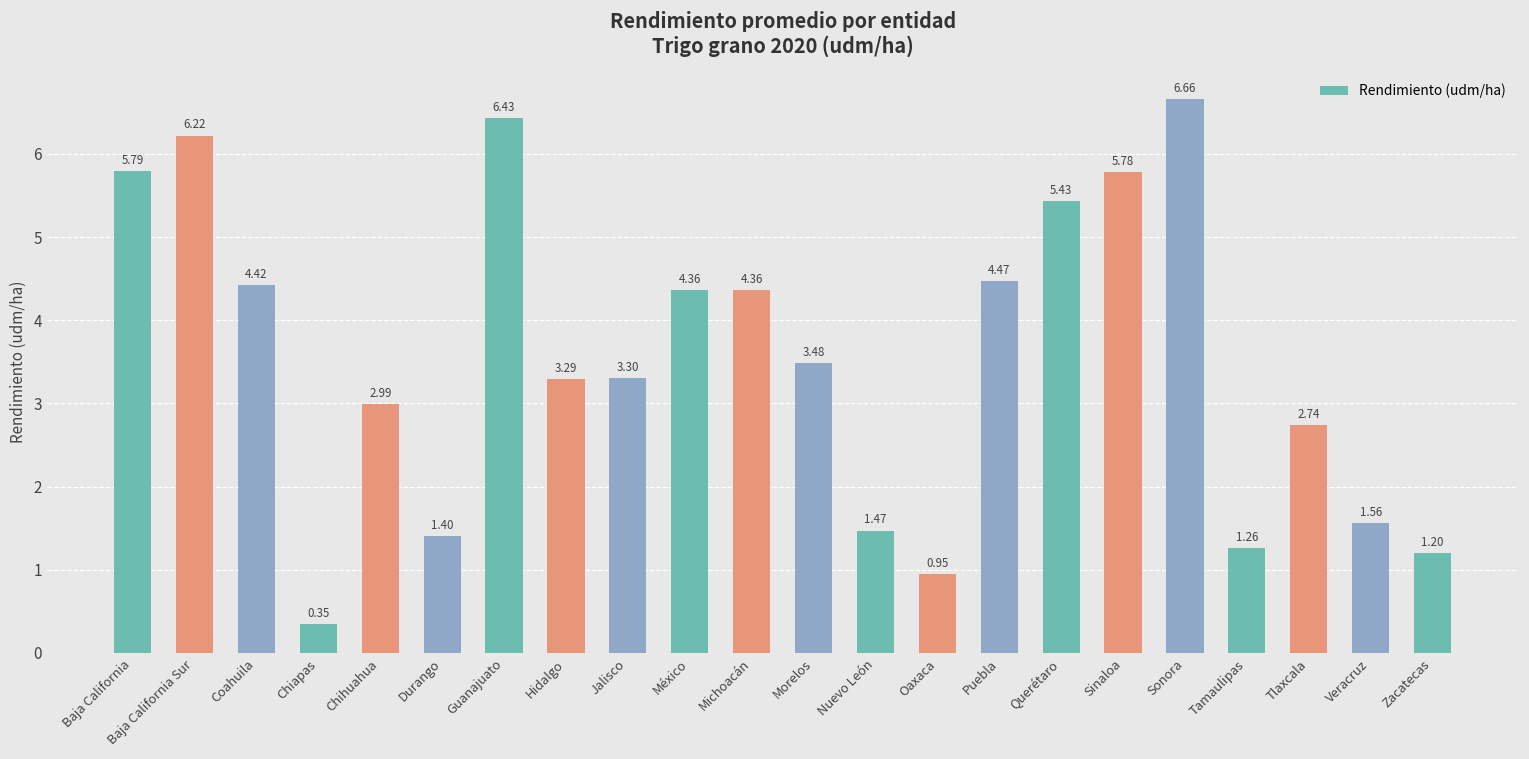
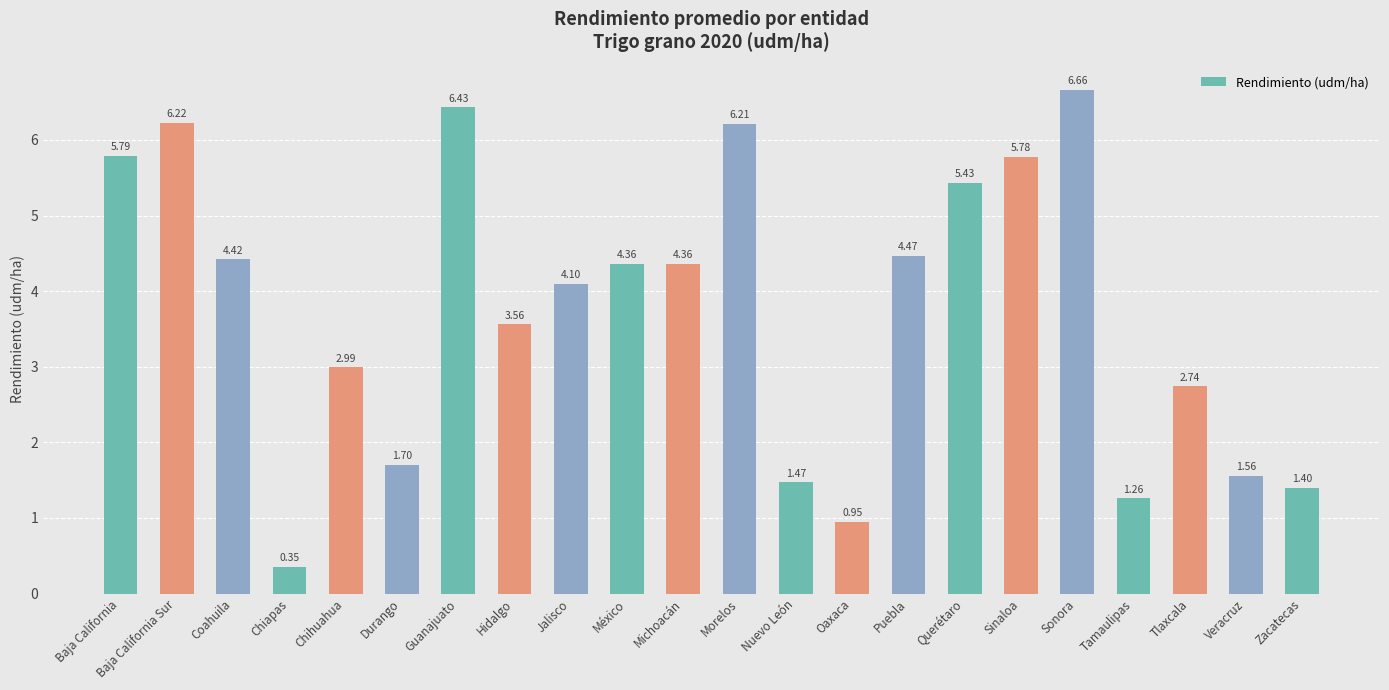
  {
    "Baja California": 5.79,
    "Baja California Sur": 6.22,
    "Coahuila": 4.42,
    "Chiapas": 0.35,
    "Chihuahua": 2.99,
-   "Durango": 1.40,
+   "Durango": 1.70,
    "Guanajuato": 6.43,
-   "Hidalgo": 3.29,
-   "Jalisco": 3.30,
+   "Hidalgo": 3.56,
+   "Jalisco": 4.10,
    "México": 4.36,
    "Michoacán": 4.36,
-   "Morelos": 3.48,
+   "Morelos": 6.21,
    "Nuevo León": 1.47,
    "Oaxaca": 0.95,
    "Puebla": 4.47,
    "Querétaro": 5.43,
    "Sinaloa": 5.78,
    "Sonora": 6.66,
    "Tamaulipas": 1.26,
    "Tlaxcala": 2.74,
    "Veracruz": 1.56,
-   "Zacatecas": 1.20
+   "Zacatecas": 1.40
  }
